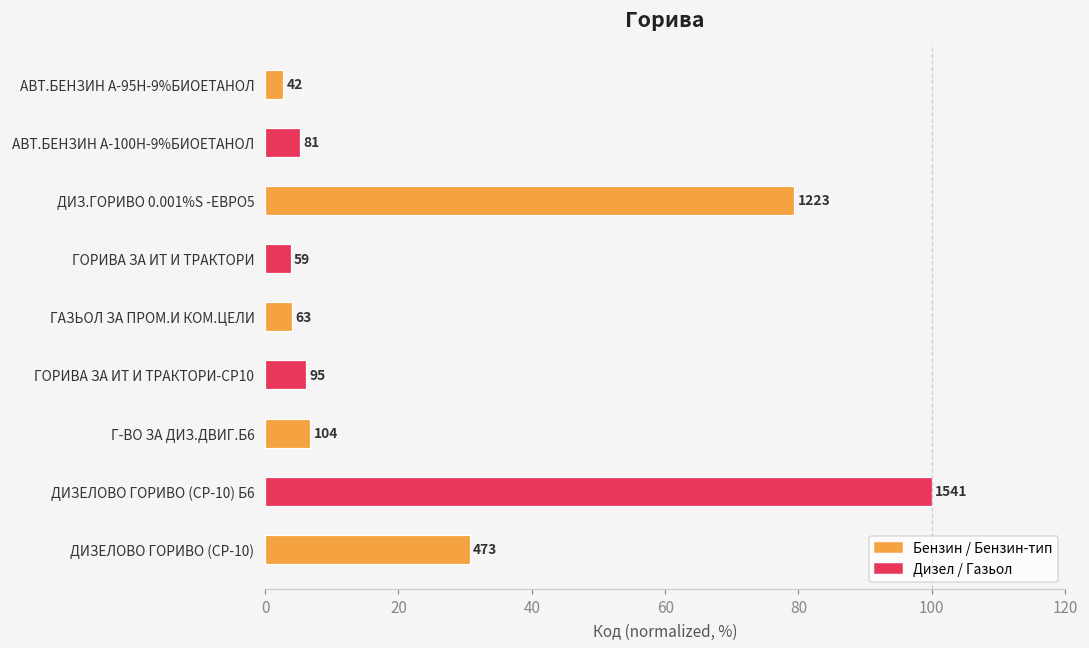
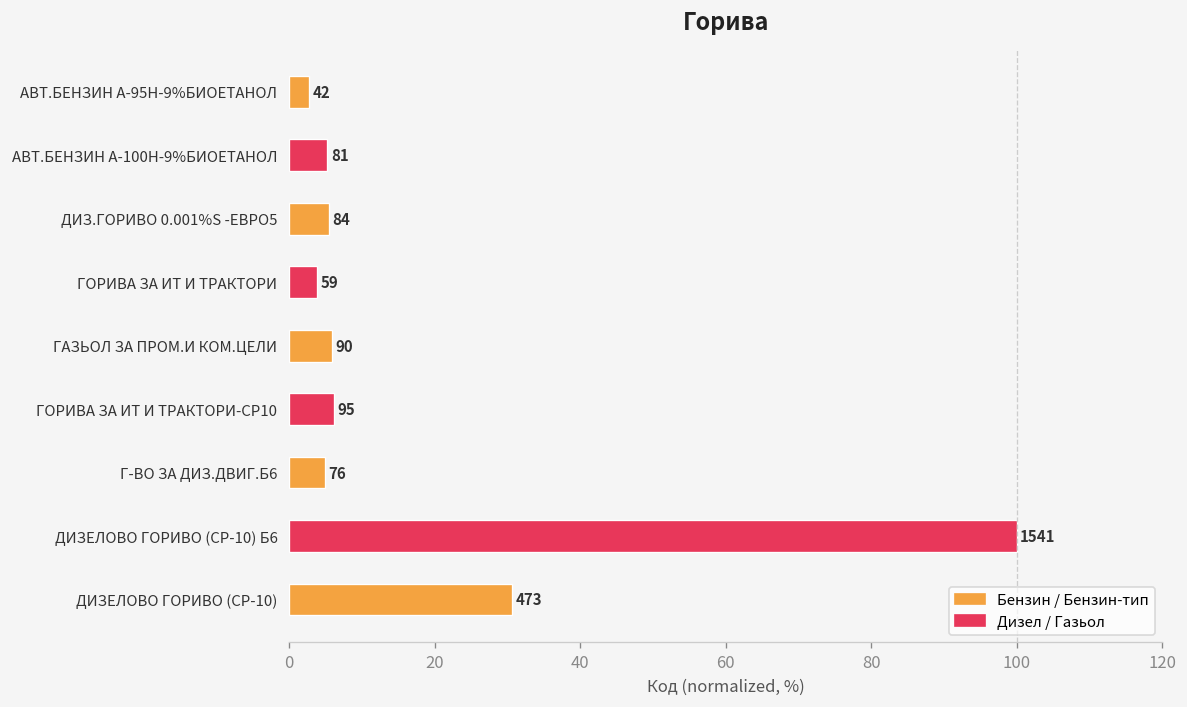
  {
-   "ДИЗ.ГОРИВО 0.001%S -ЕВРО5": 1223,
-   "ГАЗЬОЛ ЗА ПРОМ.И КОМ.ЦЕЛИ": 63,
-   "Г-ВО ЗА ДИЗ.ДВИГ.Б6": 104
+   "ДИЗ.ГОРИВО 0.001%S -ЕВРО5": 84,
+   "ГАЗЬОЛ ЗА ПРОМ.И КОМ.ЦЕЛИ": 90,
+   "Г-ВО ЗА ДИЗ.ДВИГ.Б6": 76
  }
